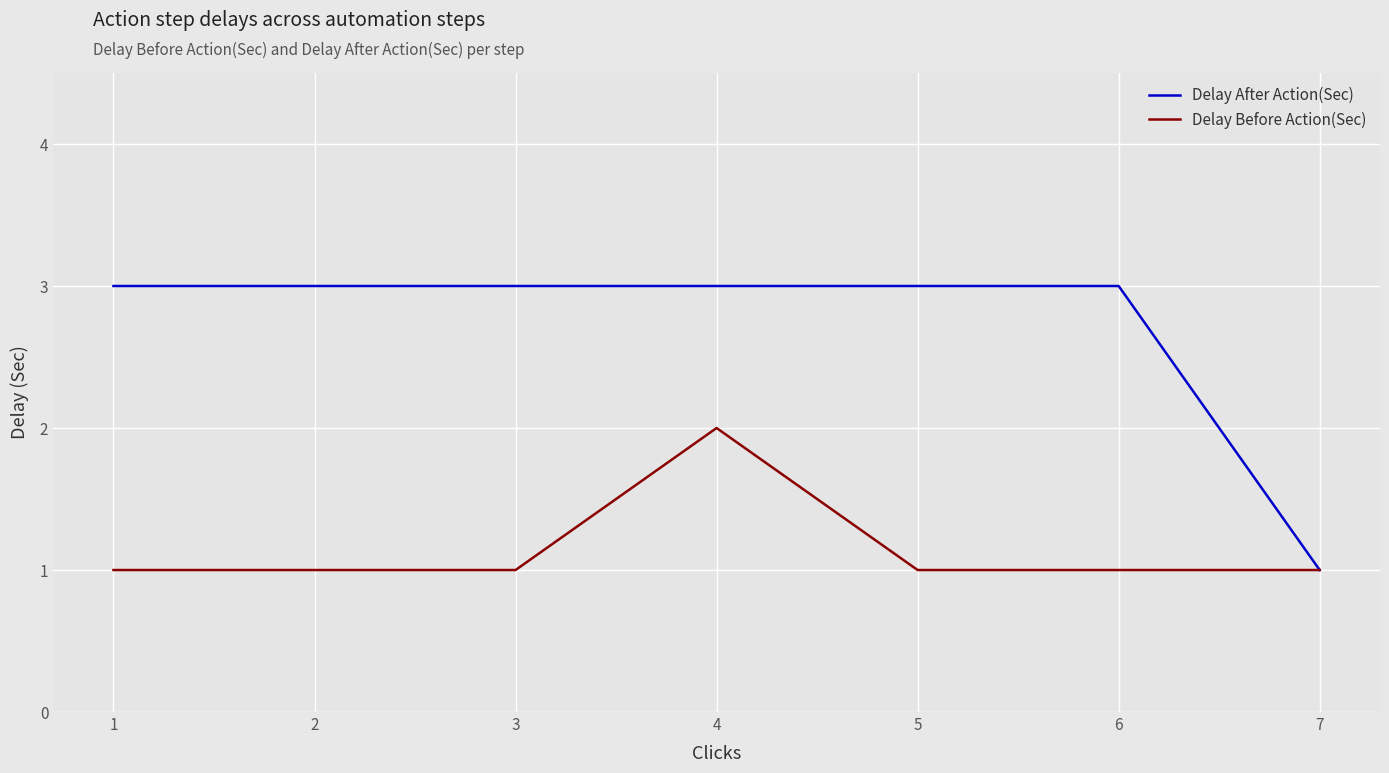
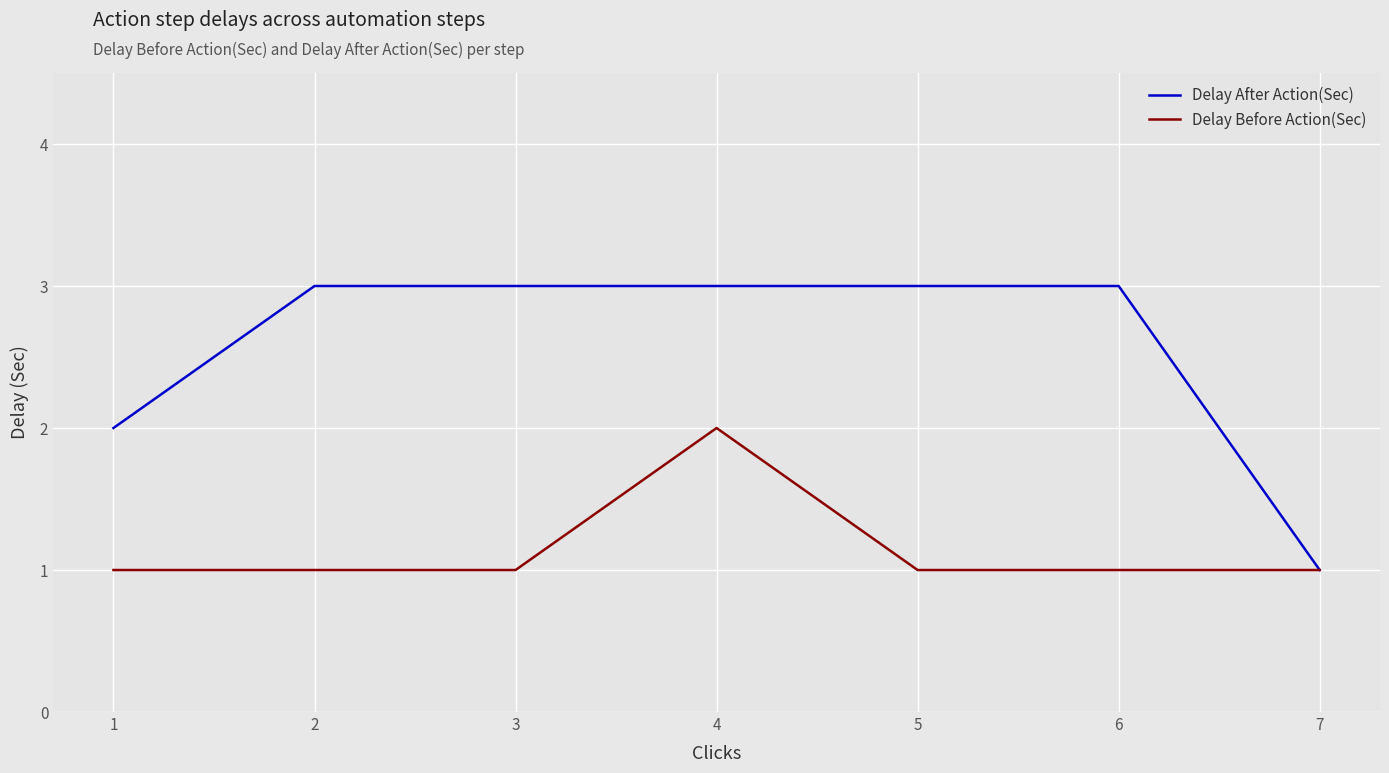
  {
    "Delay After Action(Sec)": {
-     "1": 3,
+     "1": 2,
      "2": 3,
      "3": 3,
      "4": 3,
      "5": 3,
      "6": 3
    },
    "Delay Before Action(Sec)": {
      "1": 1,
      "2": 1,
      "3": 1,
      "4": 2,
      "5": 1,
      "6": 1
    }
  }
